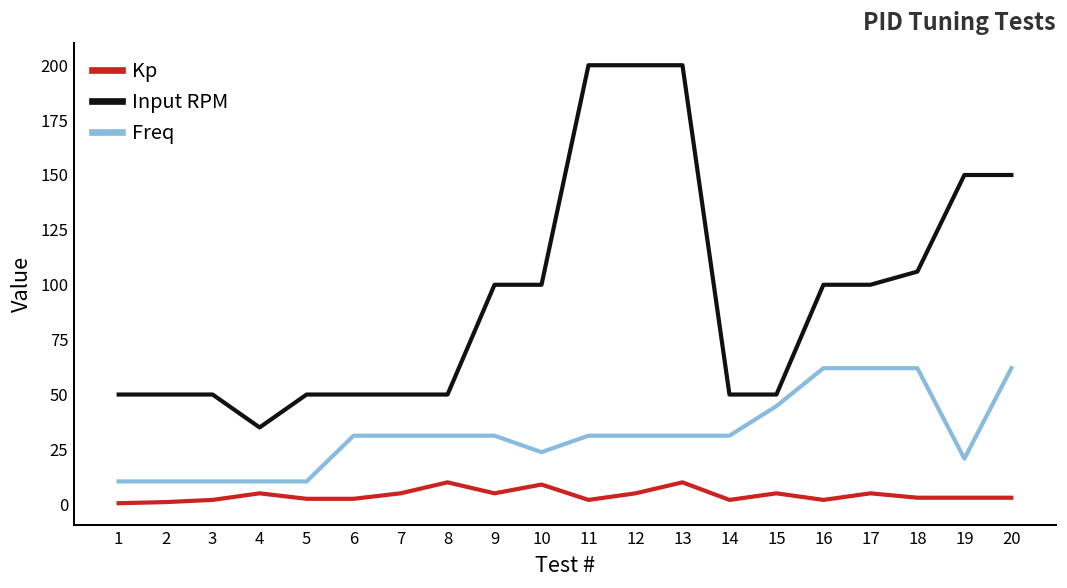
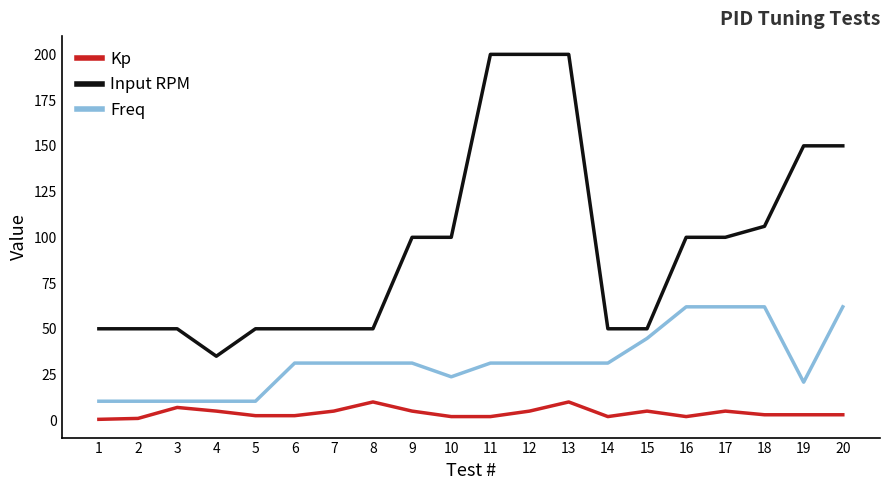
  {
    "Kp": {
      "1": 1,
      "2": 1,
-     "3": 2,
+     "3": 7,
      "4": 5,
      "5": 3,
      "6": 3,
      "7": 5,
      "8": 10,
      "9": 5,
-     "10": 9,
+     "10": 2,
      "11": 2,
      "12": 5,
      "13": 10,
      "14": 2,
      "15": 5,
      "16": 2,
      "17": 5,
      "18": 3,
      "19": 3,
      "20": 3
    },
    "Input RPM": {
      "1": 50,
      "2": 50,
      "3": 50,
      "4": 35,
      "5": 50,
      "6": 50,
      "7": 50,
      "8": 50,
      "9": 100,
      "10": 100,
      "11": 200,
      "12": 200,
      "13": 200,
      "14": 50,
      "15": 50,
      "16": 100,
      "17": 100,
      "18": 106,
      "19": 150,
      "20": 150
    },
    "Freq": {
      "1": 10,
      "2": 10,
      "3": 10,
      "4": 10,
      "5": 10,
      "6": 31,
      "7": 31,
      "8": 31,
      "9": 31,
      "10": 24,
      "11": 31,
      "12": 31,
      "13": 31,
      "14": 31,
      "15": 45,
      "16": 62,
      "17": 62,
      "18": 62,
      "19": 21,
      "20": 62
    }
  }
